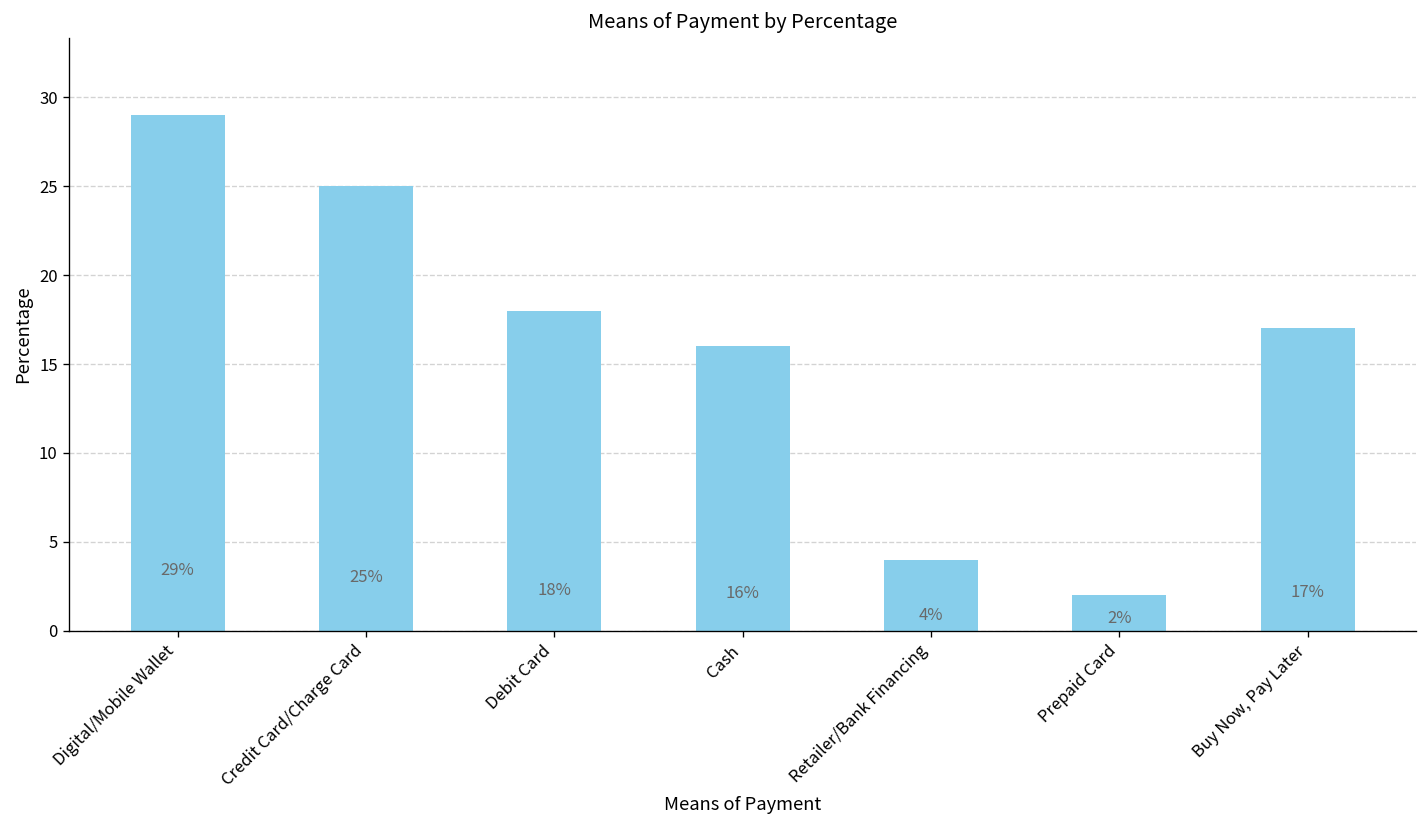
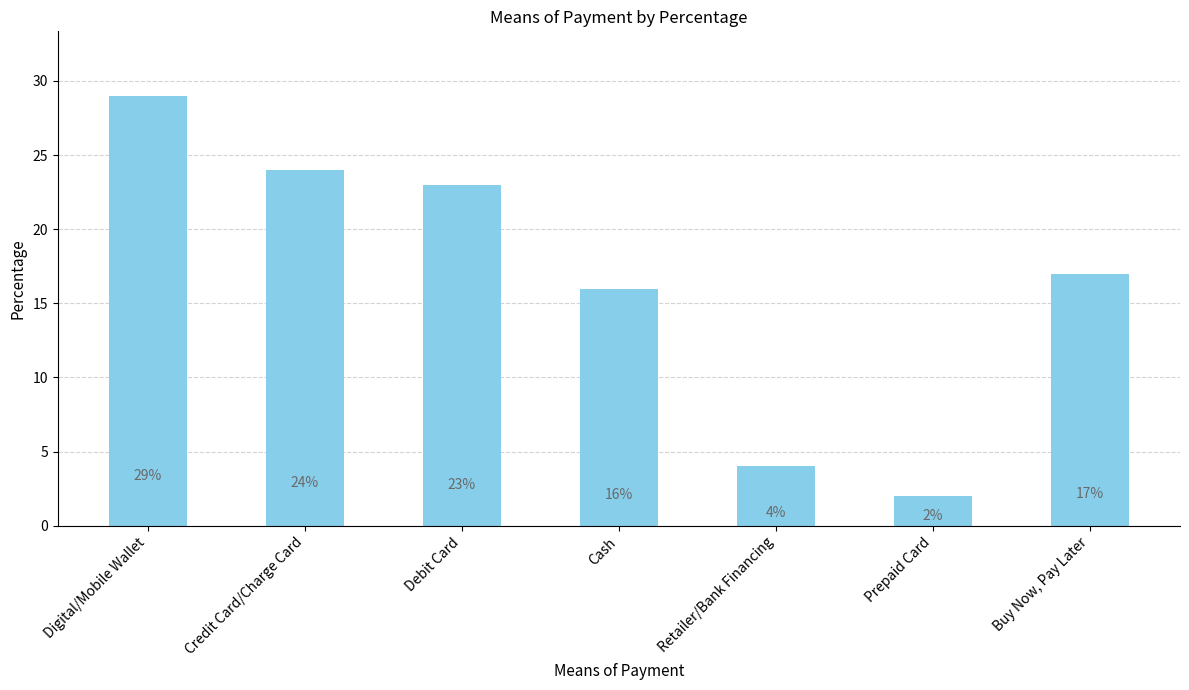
  {
    "Digital/Mobile Wallet": "29%",
-   "Credit Card/Charge Card": "25%",
-   "Debit Card": "18%",
+   "Credit Card/Charge Card": "24%",
+   "Debit Card": "23%",
    "Cash": "16%",
    "Retailer/Bank Financing": "4%",
    "Prepaid Card": "2%",
    "Buy Now, Pay Later": "17%"
  }
